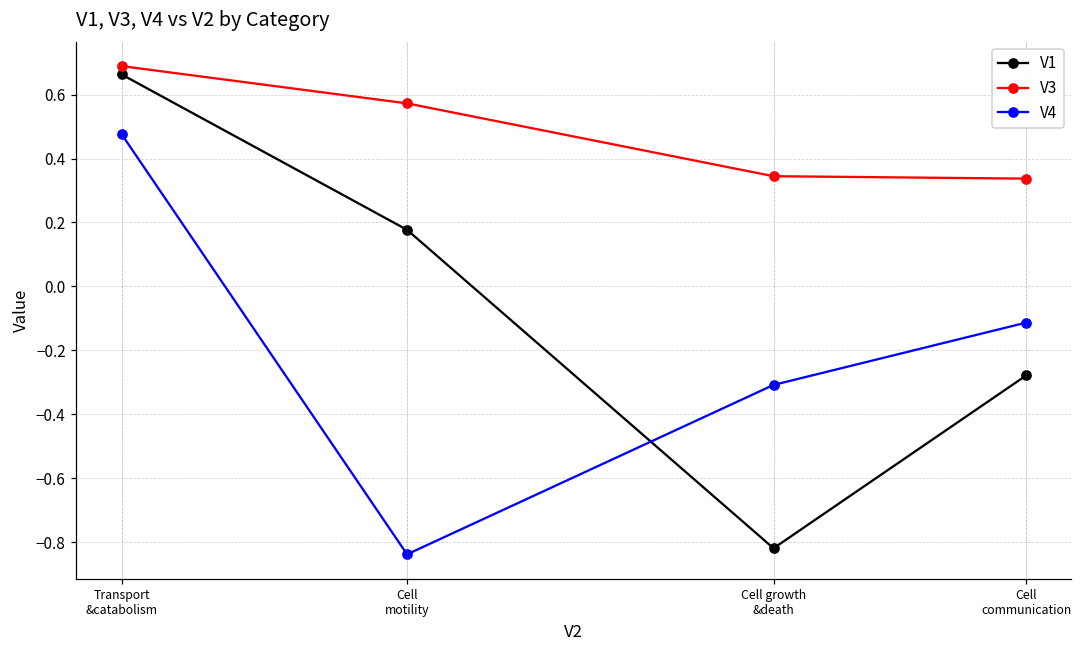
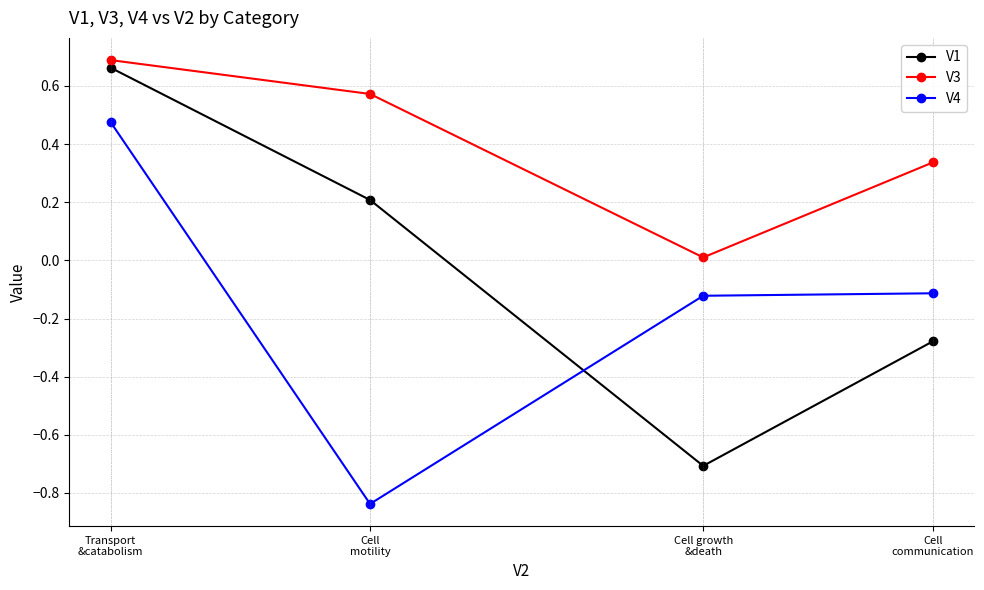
  {
    "V1": {
      "Transport &catabolism": 0.66,
-     "Cell motility": 0.18,
-     "Cell growth &death": -0.82,
+     "Cell motility": 0.21,
+     "Cell growth &death": -0.71,
      "Cell communication": -0.28
    },
    "V3": {
      "Transport &catabolism": 0.69,
      "Cell motility": 0.57,
-     "Cell growth &death": 0.34,
+     "Cell growth &death": 0.01,
      "Cell communication": 0.34
    },
    "V4": {
      "Transport &catabolism": 0.48,
      "Cell motility": -0.84,
-     "Cell growth &death": -0.31,
+     "Cell growth &death": -0.12,
      "Cell communication": -0.11
    }
  }
